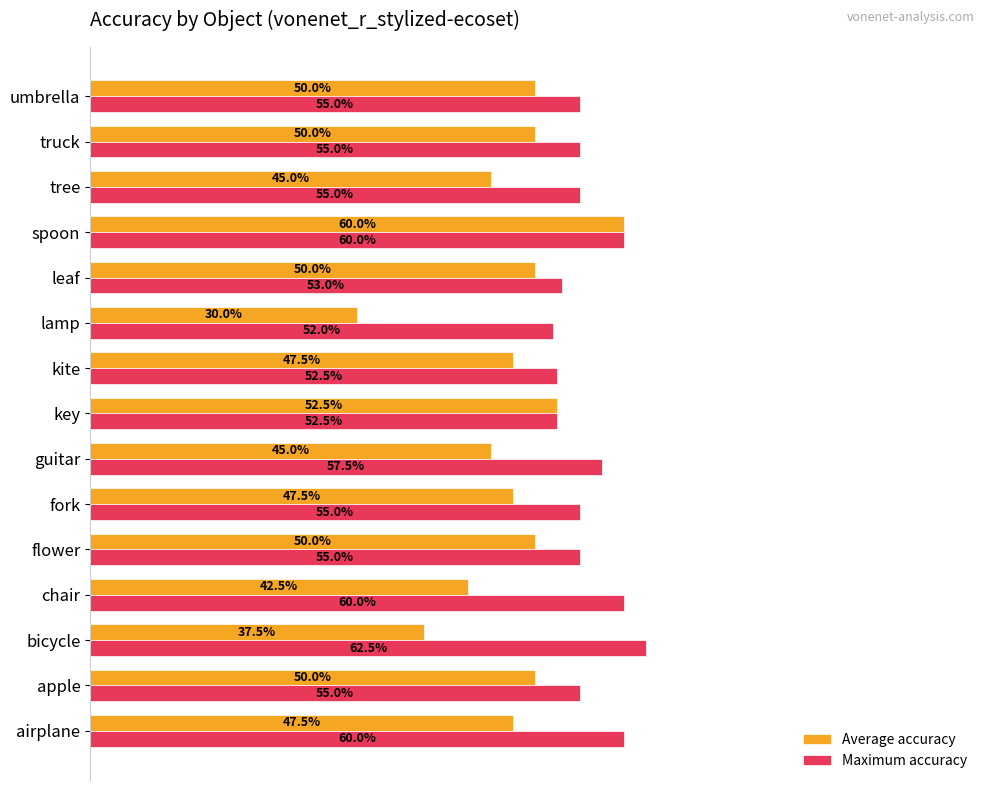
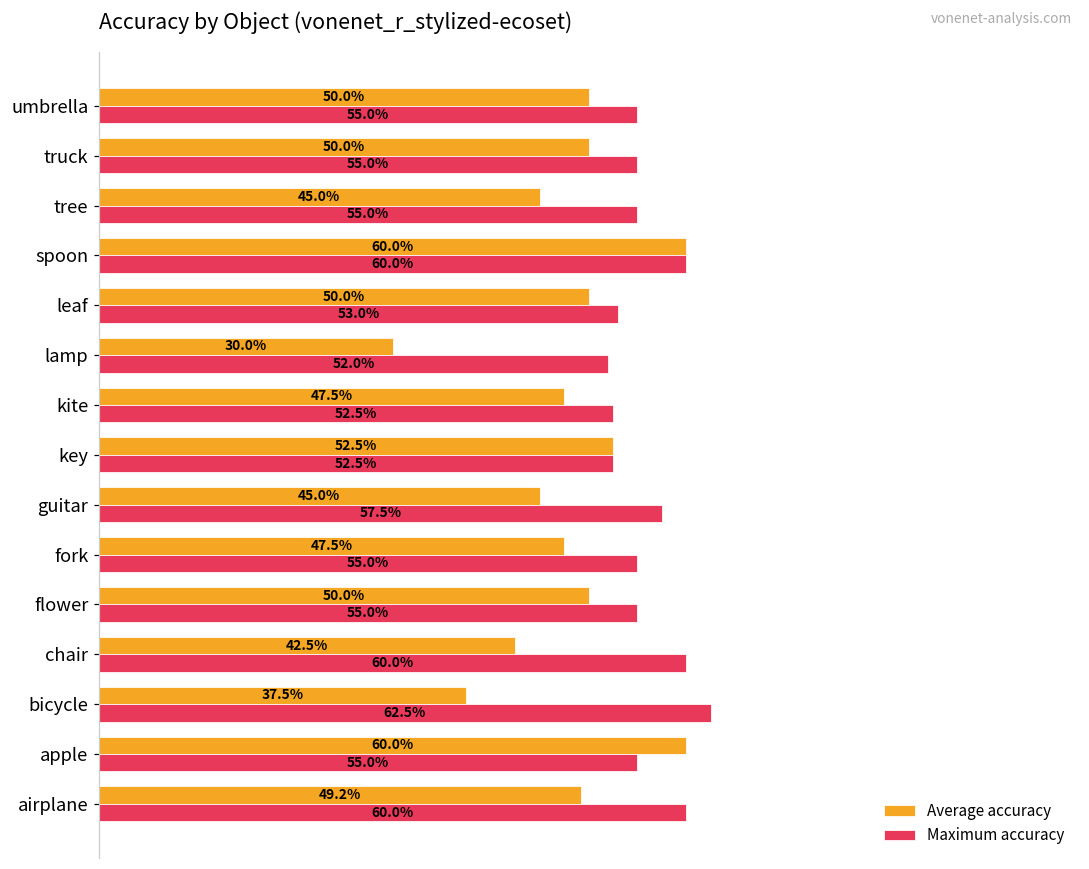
  {
    "Average accuracy": {
      "umbrella": "50.0%",
      "truck": "50.0%",
      "tree": "45.0%",
      "spoon": "60.0%",
      "leaf": "50.0%",
      "lamp": "30.0%",
      "kite": "47.5%",
      "key": "52.5%",
      "guitar": "45.0%",
      "fork": "47.5%",
      "flower": "50.0%",
      "chair": "42.5%",
      "bicycle": "37.5%",
-     "apple": "50.0%",
-     "airplane": "47.5%"
+     "apple": "60.0%",
+     "airplane": "49.2%"
    },
    "Maximum accuracy": {
      "umbrella": "55.0%",
      "truck": "55.0%",
      "tree": "55.0%",
      "spoon": "60.0%",
      "leaf": "53.0%",
      "lamp": "52.0%",
      "kite": "52.5%",
      "key": "52.5%",
      "guitar": "57.5%",
      "fork": "55.0%",
      "flower": "55.0%",
      "chair": "60.0%",
      "bicycle": "62.5%",
      "apple": "55.0%",
      "airplane": "60.0%"
    }
  }
